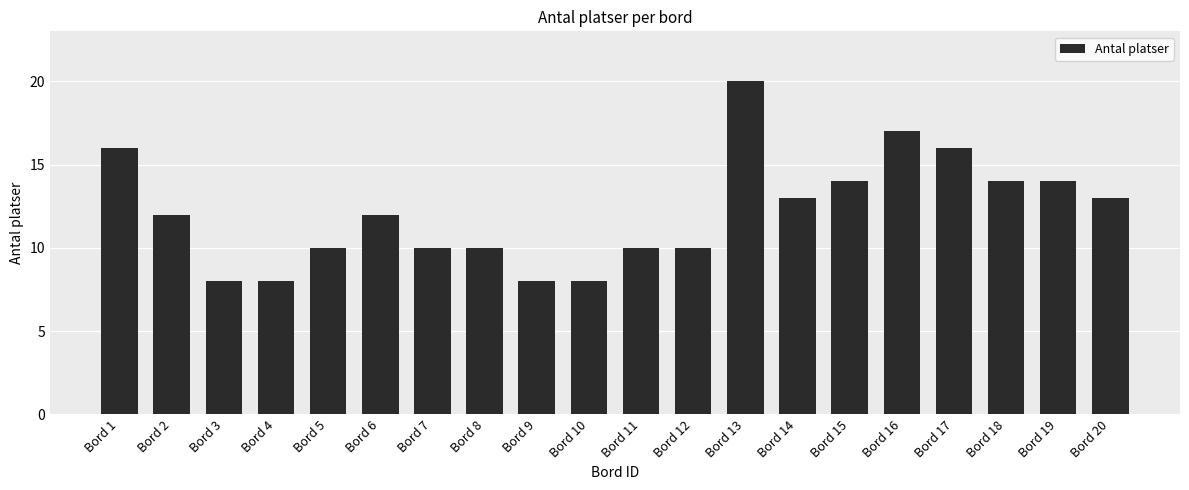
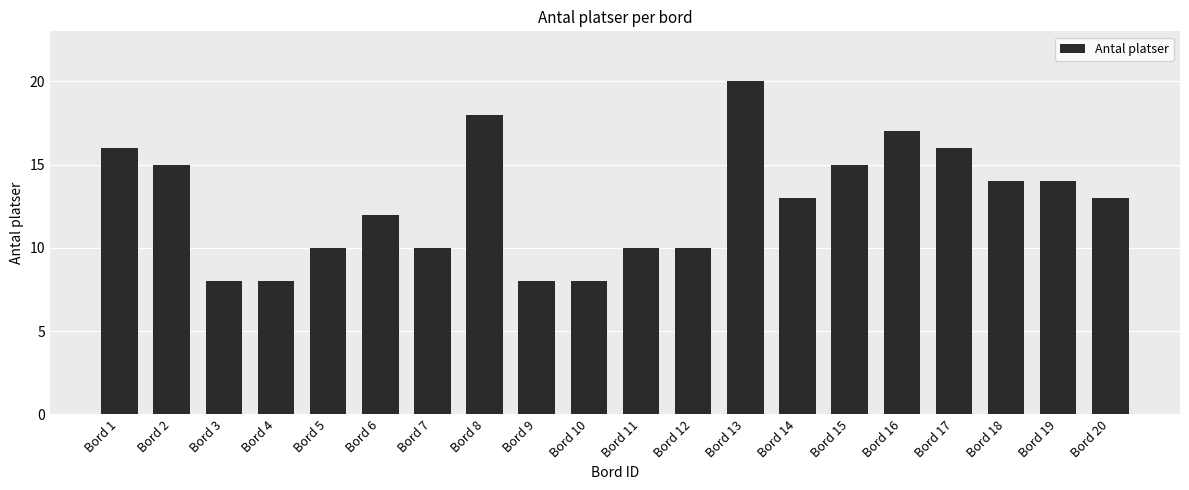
  {
    "Bord 1": 16,
-   "Bord 2": 12,
+   "Bord 2": 15,
    "Bord 3": 8,
    "Bord 4": 8,
    "Bord 5": 10,
    "Bord 6": 12,
    "Bord 7": 10,
-   "Bord 8": 10,
+   "Bord 8": 18,
    "Bord 9": 8,
    "Bord 10": 8,
    "Bord 11": 10,
    "Bord 12": 10,
    "Bord 13": 20,
    "Bord 14": 13,
-   "Bord 15": 14,
+   "Bord 15": 15,
    "Bord 16": 17,
    "Bord 17": 16,
    "Bord 18": 14,
    "Bord 19": 14,
    "Bord 20": 13
  }
